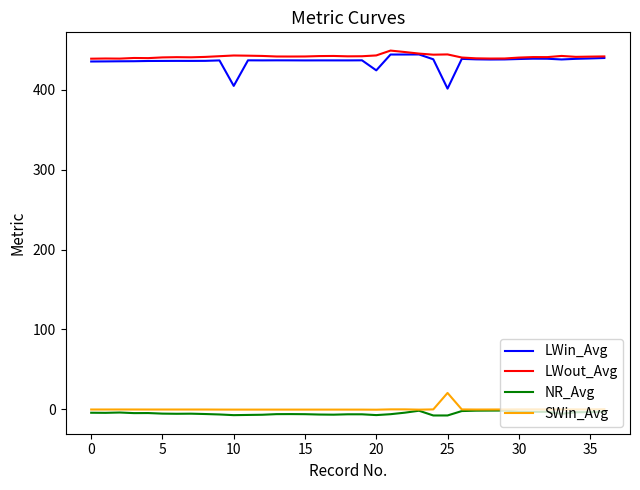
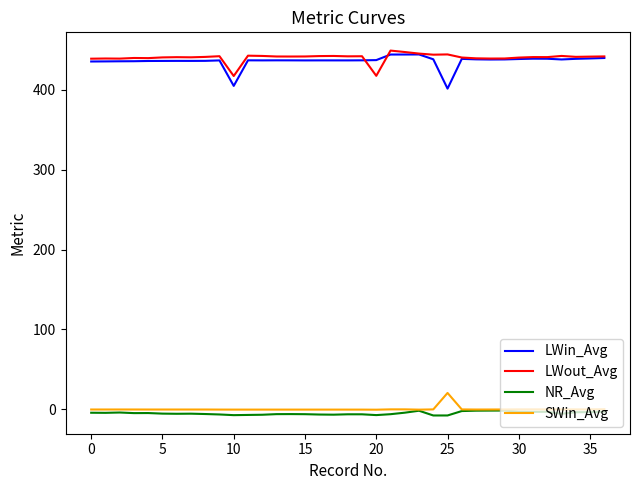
  {
    "LWin_Avg": {
      "0": 440,
      "5": 440,
      "10": 400,
      "15": 440,
-     "20": 420,
+     "20": 440,
      "25": 400
    },
    "LWout_Avg": {
      "0": 440,
      "5": 440,
-     "10": 440,
+     "10": 420,
      "15": 440,
-     "20": 440,
+     "20": 420,
      "25": 440
    },
    "NR_Avg": {
      "0": 0,
      "5": -10,
      "10": -10,
      "15": -10,
      "20": -10,
      "25": -10
    },
    "SWin_Avg": {
      "0": 0,
      "5": 0,
      "10": 0,
      "15": 0,
      "20": 0,
      "25": 20
    }
  }
